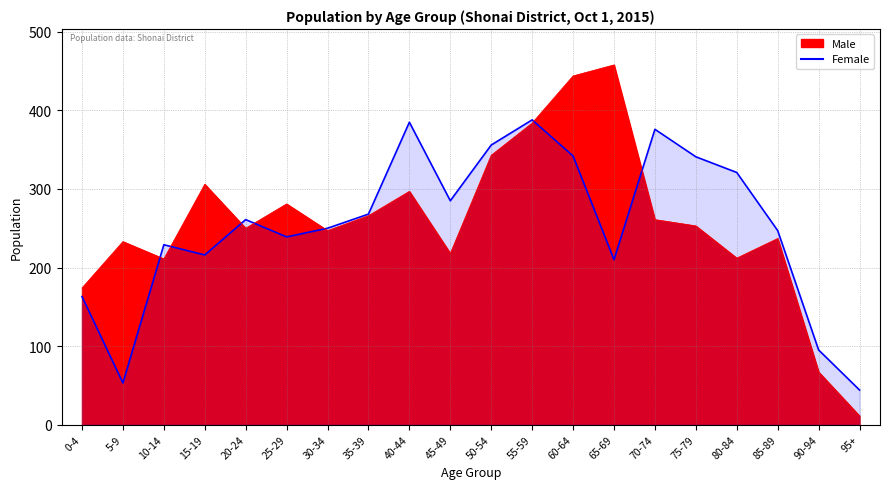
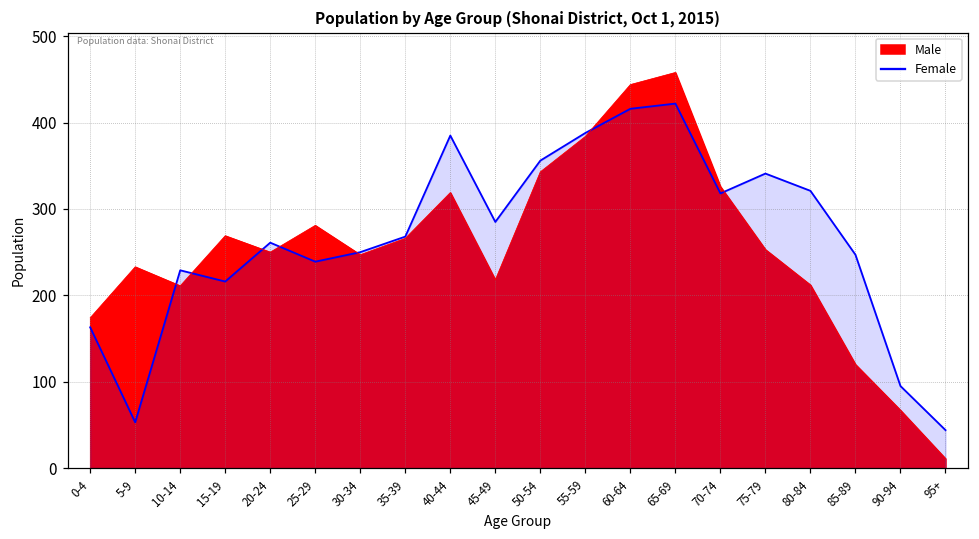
  {
    "Male": {
      "0-4": 170,
      "5-9": 230,
      "10-14": 210,
-     "15-19": 310,
+     "15-19": 270,
      "20-24": 250,
      "25-29": 280,
-     "40-44": 300,
+     "40-44": 320,
      "45-49": 220,
      "50-54": 340,
      "55-59": 380,
      "60-64": 440,
      "65-69": 460,
-     "70-74": 260,
+     "70-74": 330,
      "75-79": 250,
      "80-84": 210,
-     "85-89": 240,
+     "85-89": 120,
      "90-94": 70,
      "95+": 10
    },
    "Female": {
      "0-4": 160,
      "5-9": 50,
      "10-14": 230,
      "15-19": 220,
      "20-24": 260,
      "25-29": 240,
      "40-44": 390,
      "45-49": 290,
      "50-54": 360,
      "55-59": 390,
-     "60-64": 340,
-     "65-69": 210,
-     "70-74": 380,
+     "60-64": 420,
+     "65-69": 420,
+     "70-74": 320,
      "75-79": 340,
      "80-84": 320,
      "85-89": 250,
      "90-94": 100,
      "95+": 40
    }
  }
